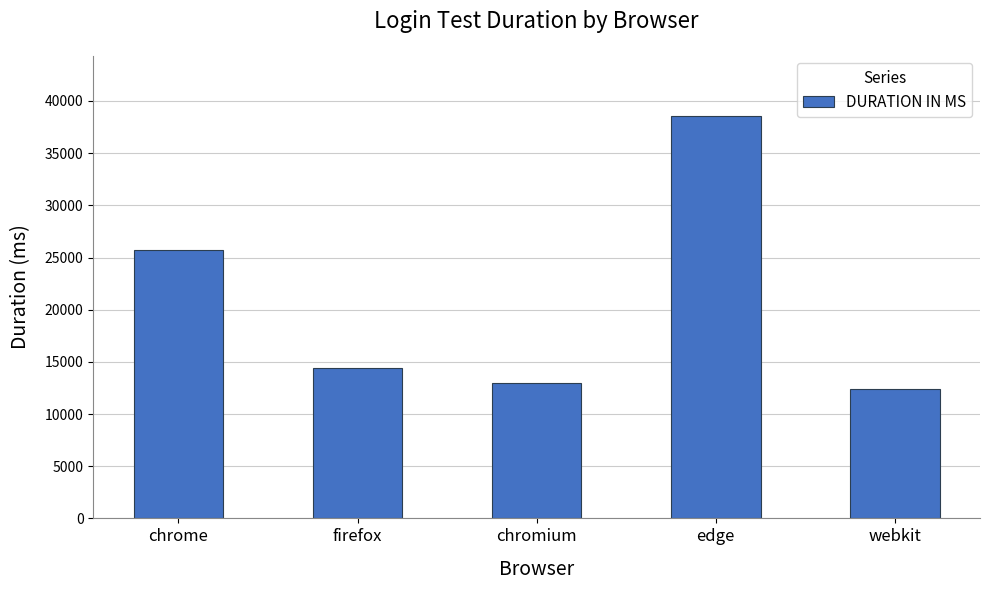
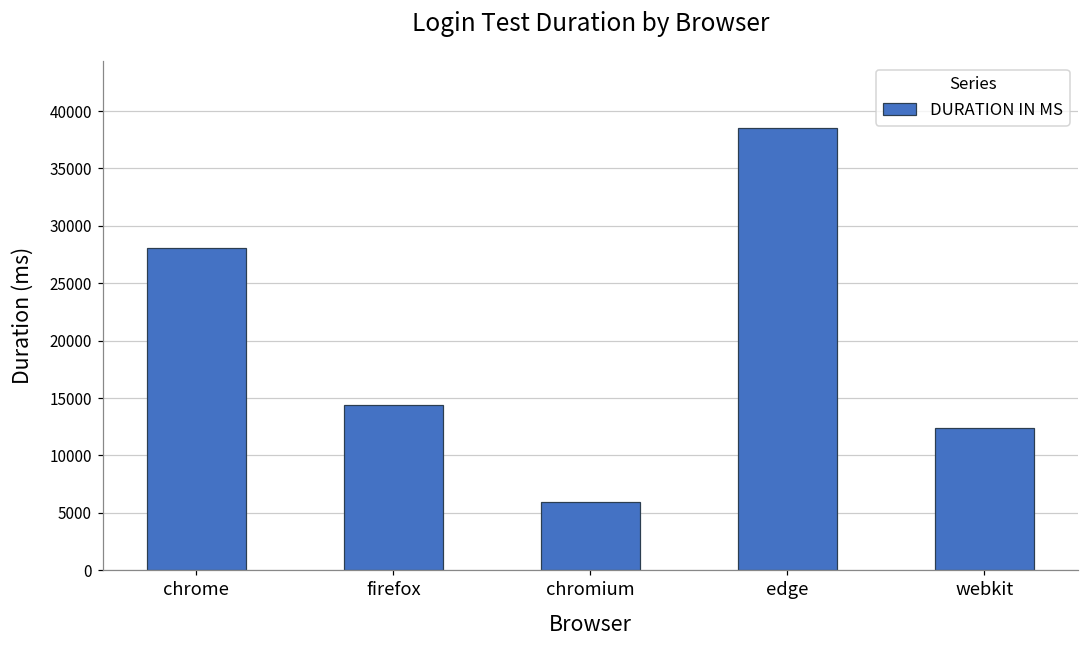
  {
-   "chrome": 25700,
+   "chrome": 28100,
    "firefox": 14400,
-   "chromium": 13000,
+   "chromium": 5900,
    "edge": 38500,
    "webkit": 12400
  }
